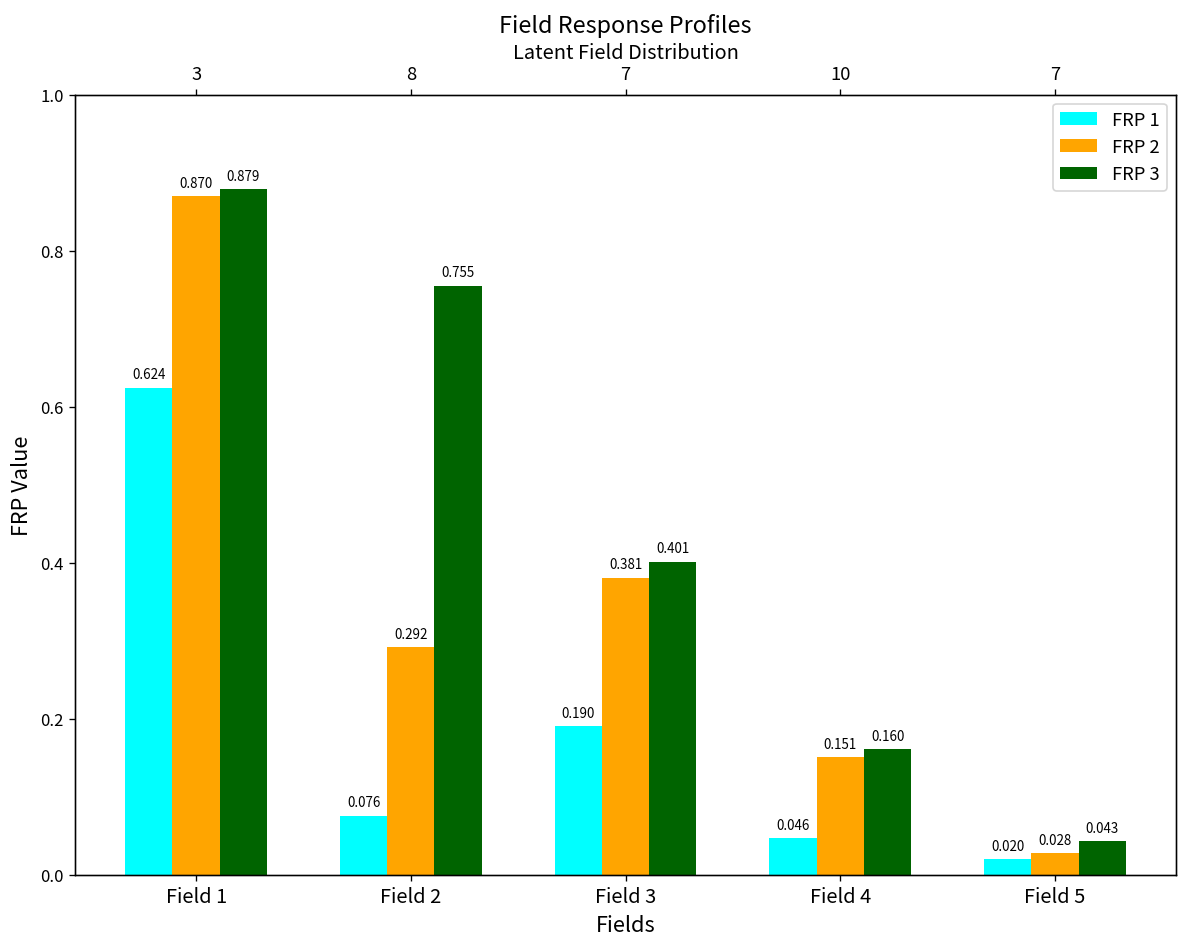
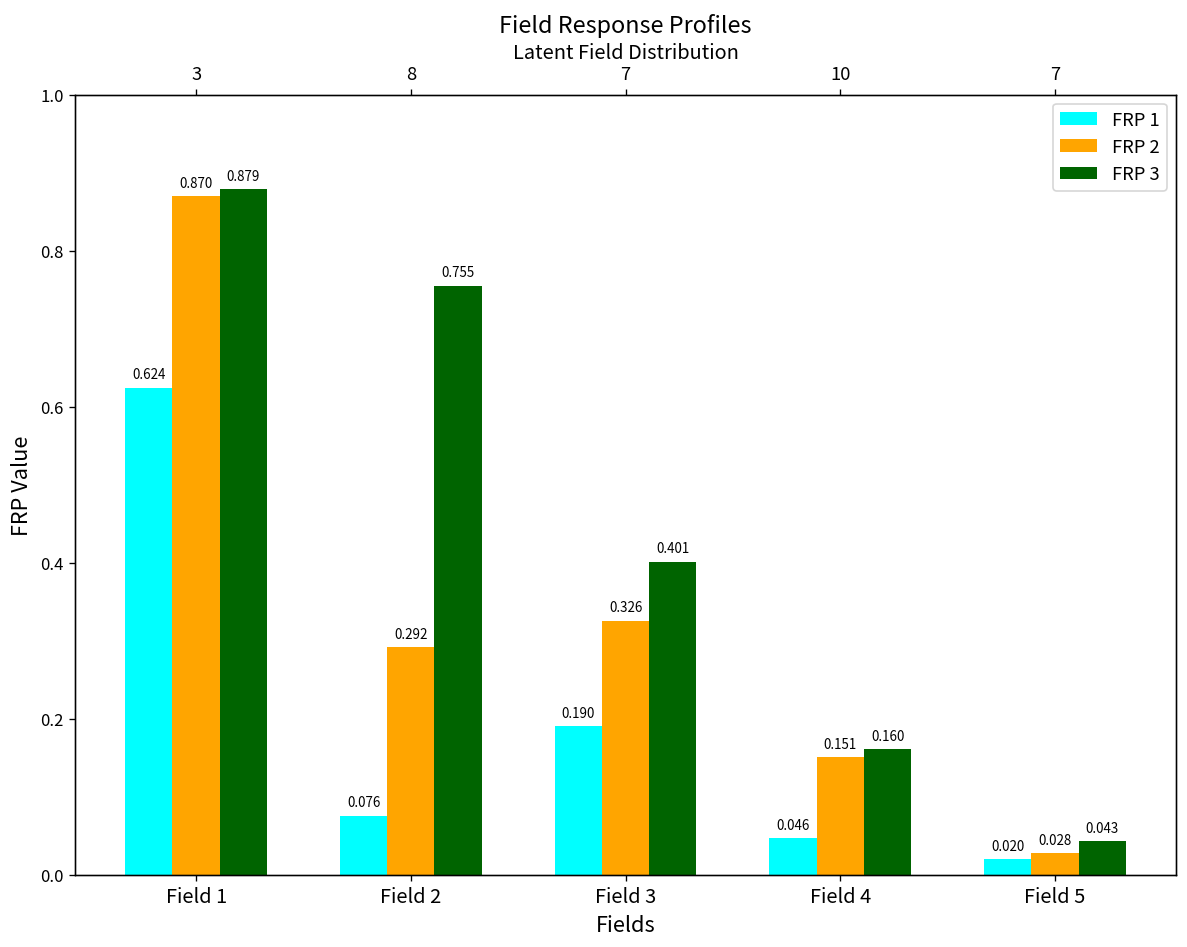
  {
    "FRP 2": {
      "Field 1": 0.870,
      "Field 2": 0.292,
-     "Field 3": 0.381,
+     "Field 3": 0.326,
      "Field 4": 0.151,
      "Field 5": 0.028
    }
  }
